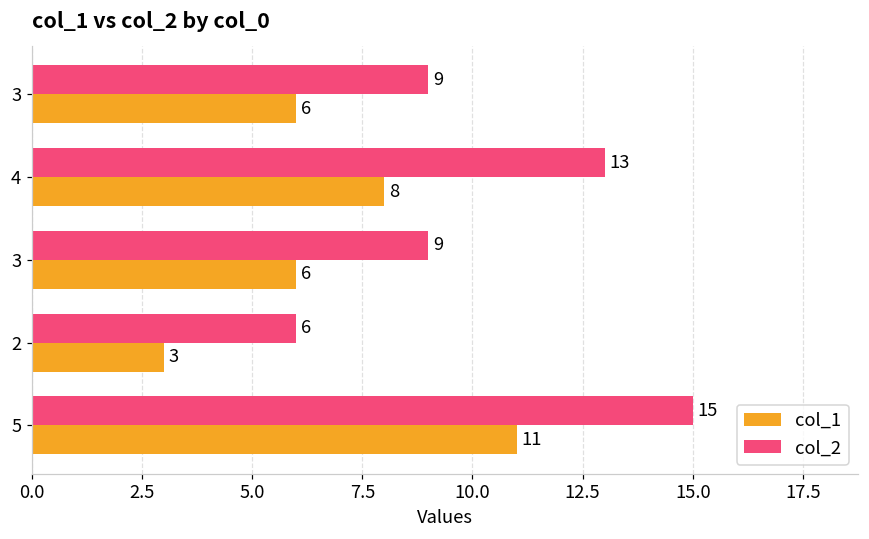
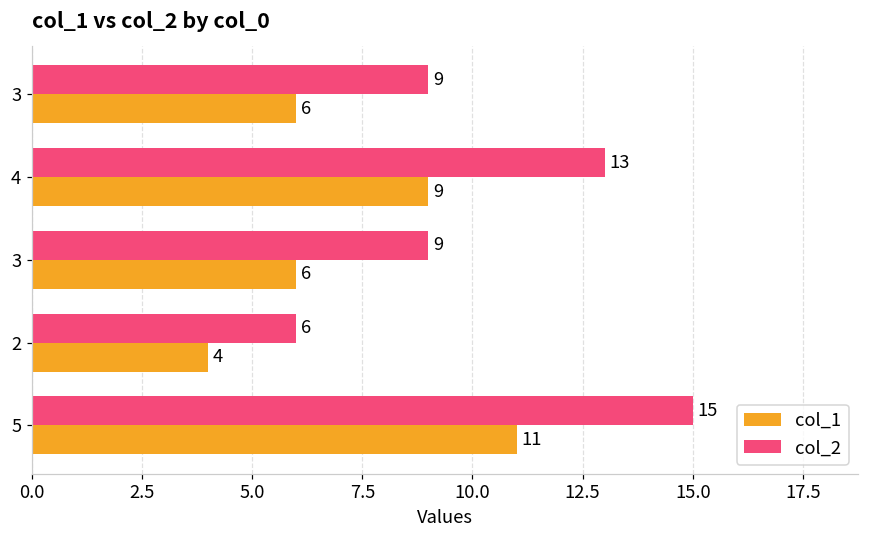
  {
    "col_1": {
-     "4": 8,
-     "2": 3,
+     "4": 9,
+     "2": 4,
      "5": 11
    },
    "col_2": {
      "4": 13,
      "2": 6,
      "5": 15
    }
  }
